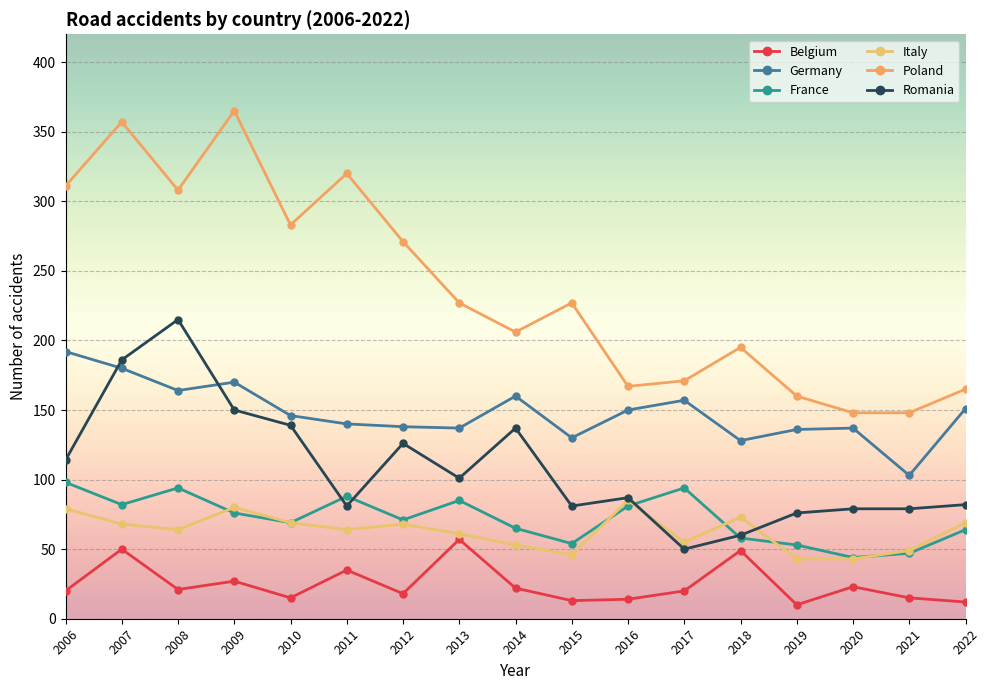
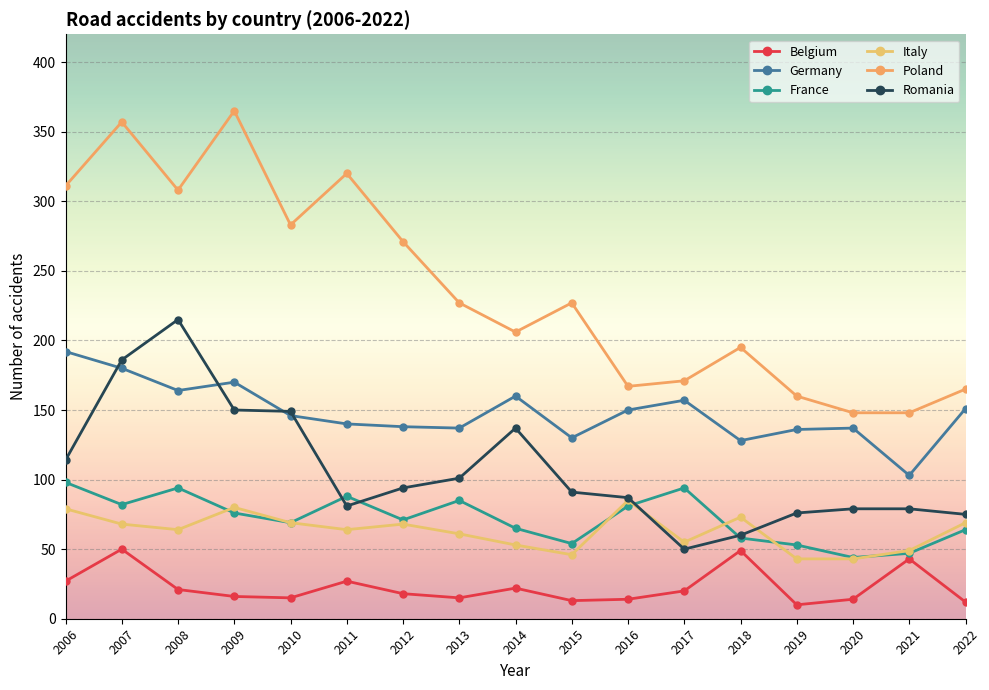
  {
    "Belgium": {
-     "2006": 20,
+     "2006": 27,
      "2007": 50,
      "2008": 21,
-     "2009": 27,
+     "2009": 16,
      "2010": 15,
-     "2011": 35,
+     "2011": 27,
      "2012": 18,
-     "2013": 57,
+     "2013": 15,
      "2014": 22,
      "2015": 13,
      "2016": 14,
      "2017": 20,
      "2018": 49,
      "2019": 10,
-     "2020": 23,
-     "2021": 15,
+     "2020": 14,
+     "2021": 43,
      "2022": 12
    },
    "Romania": {
      "2006": 114,
      "2007": 186,
      "2008": 215,
      "2009": 150,
-     "2010": 139,
+     "2010": 149,
      "2011": 81,
-     "2012": 126,
+     "2012": 94,
      "2013": 101,
      "2014": 137,
-     "2015": 81,
+     "2015": 91,
      "2016": 87,
      "2017": 50,
      "2018": 60,
      "2019": 76,
      "2020": 79,
      "2021": 79,
-     "2022": 82
+     "2022": 75
    }
  }
